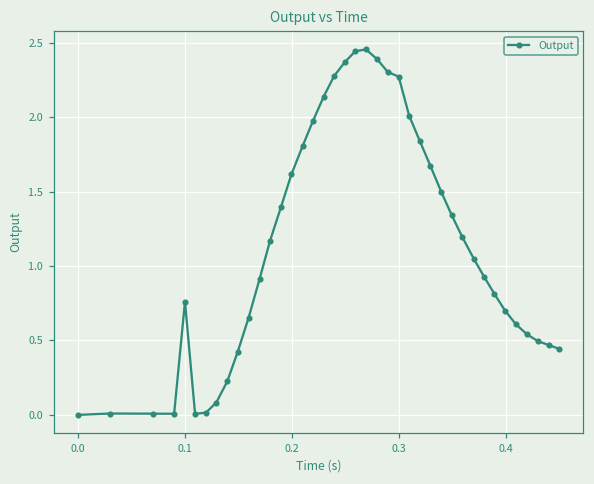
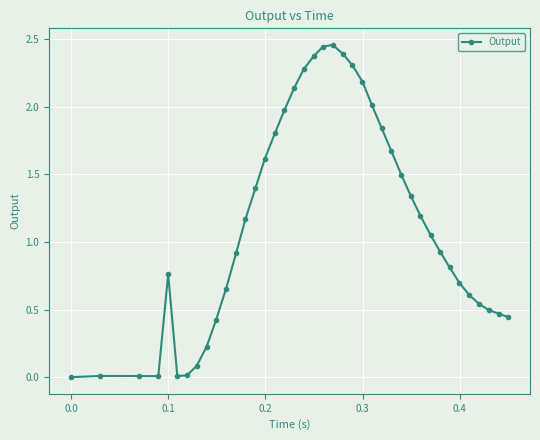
  {
    "0.0": 0.00,
    "0.1": 0.76,
-   "0.3": 2.27
+   "0.3": 2.18
  }
